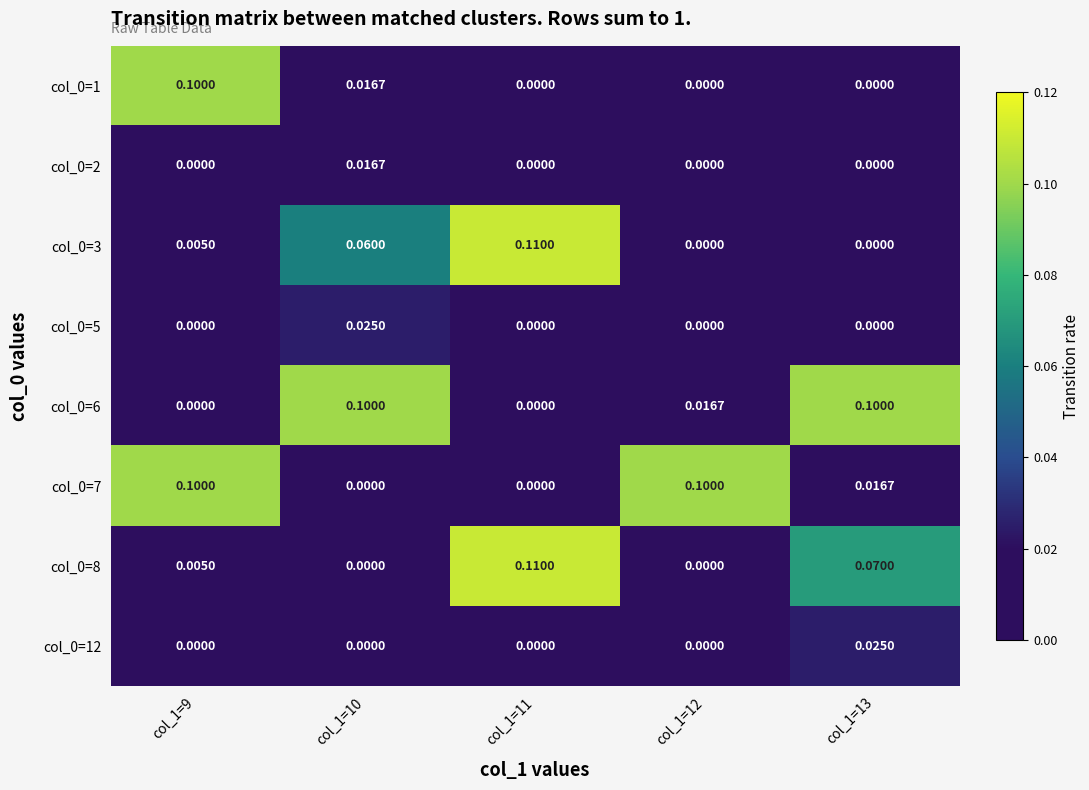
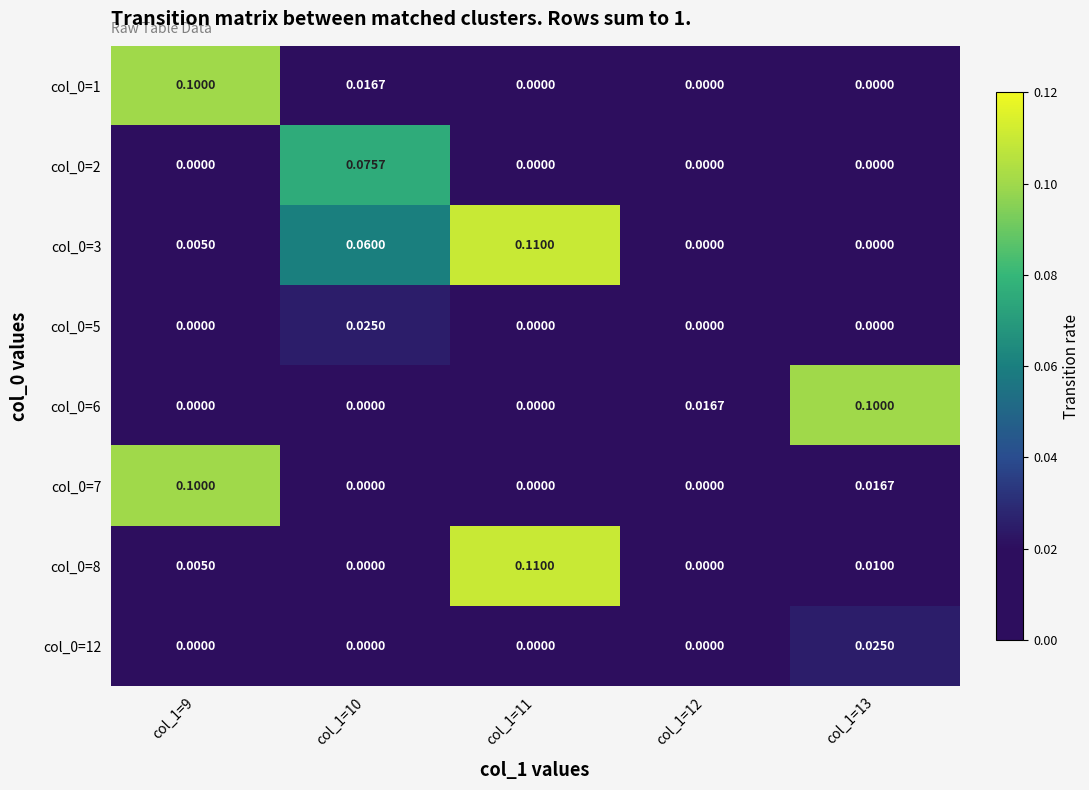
  {
    "col_0=1": {
      "col_1=9": 0.1000,
      "col_1=10": 0.0167,
      "col_1=11": 0.0000,
      "col_1=12": 0.0000,
      "col_1=13": 0.0000
    },
    "col_0=2": {
      "col_1=9": 0.0000,
-     "col_1=10": 0.0167,
+     "col_1=10": 0.0757,
      "col_1=11": 0.0000,
      "col_1=12": 0.0000,
      "col_1=13": 0.0000
    },
    "col_0=3": {
      "col_1=9": 0.0050,
      "col_1=10": 0.0600,
      "col_1=11": 0.1100,
      "col_1=12": 0.0000,
      "col_1=13": 0.0000
    },
    "col_0=5": {
      "col_1=9": 0.0000,
      "col_1=10": 0.0250,
      "col_1=11": 0.0000,
      "col_1=12": 0.0000,
      "col_1=13": 0.0000
    },
    "col_0=6": {
      "col_1=9": 0.0000,
-     "col_1=10": 0.1000,
+     "col_1=10": 0.0000,
      "col_1=11": 0.0000,
      "col_1=12": 0.0167,
      "col_1=13": 0.1000
    },
    "col_0=7": {
      "col_1=9": 0.1000,
      "col_1=10": 0.0000,
      "col_1=11": 0.0000,
-     "col_1=12": 0.1000,
+     "col_1=12": 0.0000,
      "col_1=13": 0.0167
    },
    "col_0=8": {
      "col_1=9": 0.0050,
      "col_1=10": 0.0000,
      "col_1=11": 0.1100,
      "col_1=12": 0.0000,
-     "col_1=13": 0.0700
+     "col_1=13": 0.0100
    },
    "col_0=12": {
      "col_1=9": 0.0000,
      "col_1=10": 0.0000,
      "col_1=11": 0.0000,
      "col_1=12": 0.0000,
      "col_1=13": 0.0250
    }
  }
